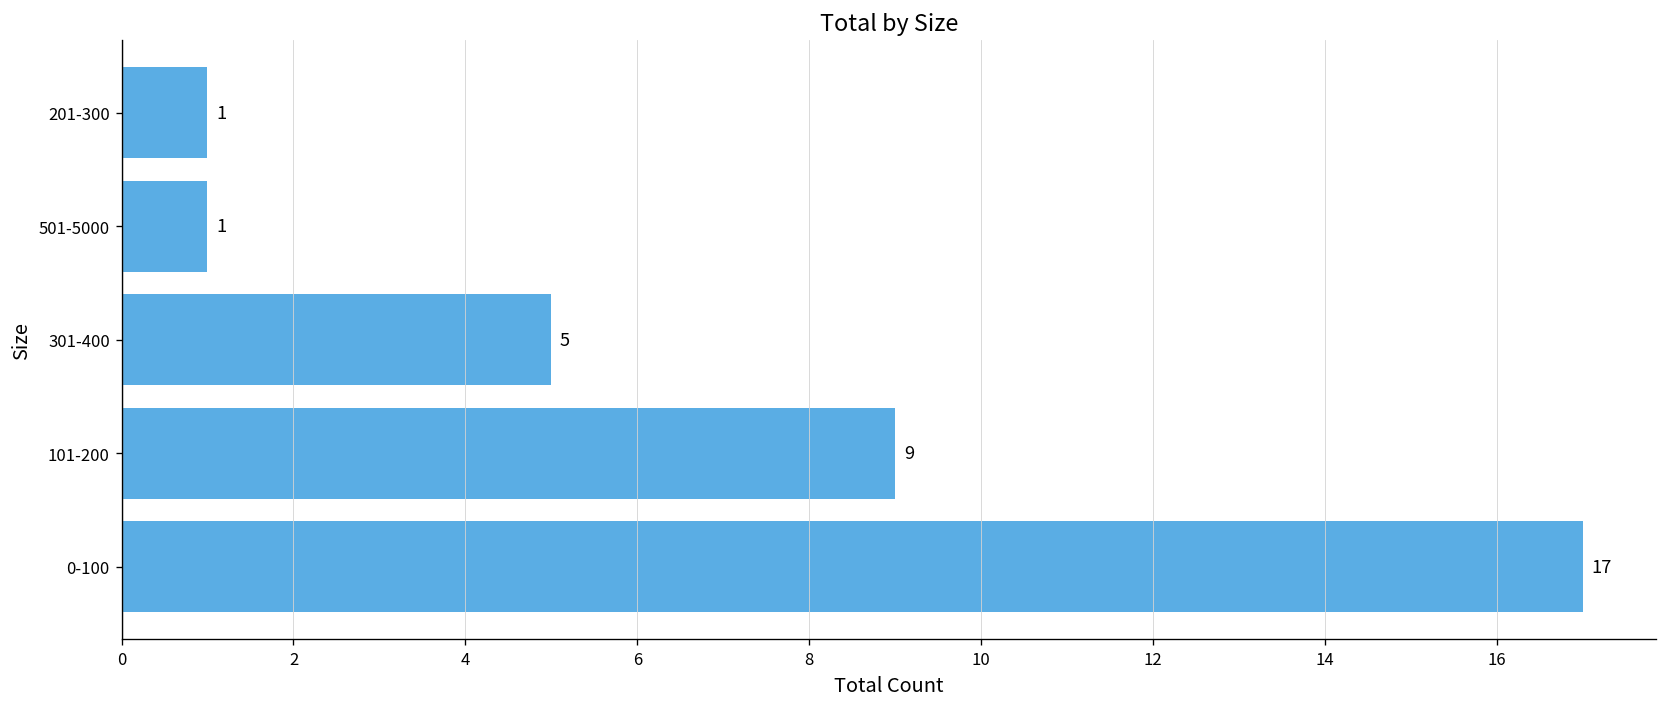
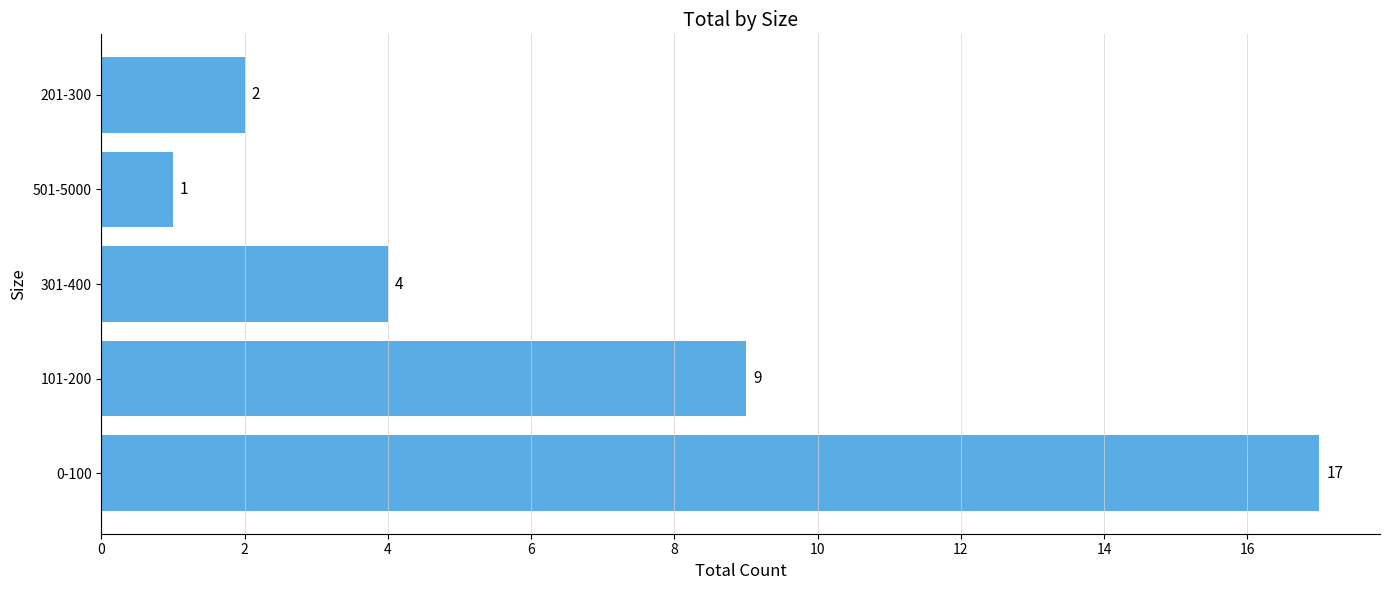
  {
-   "201-300": 1,
+   "201-300": 2,
    "501-5000": 1,
-   "301-400": 5,
+   "301-400": 4,
    "101-200": 9,
    "0-100": 17
  }
